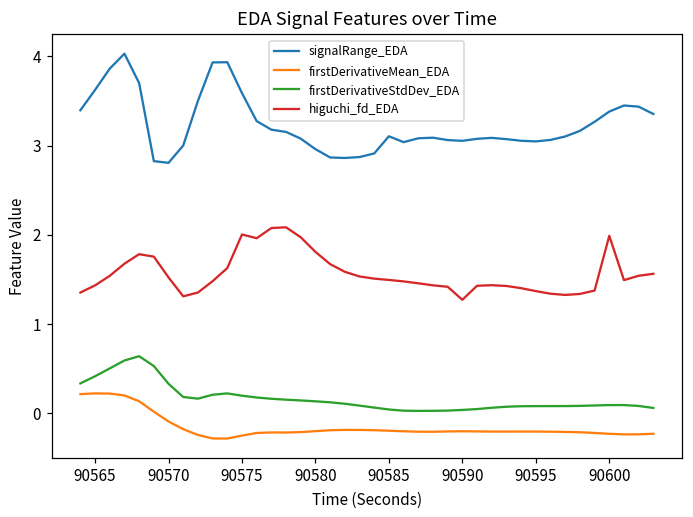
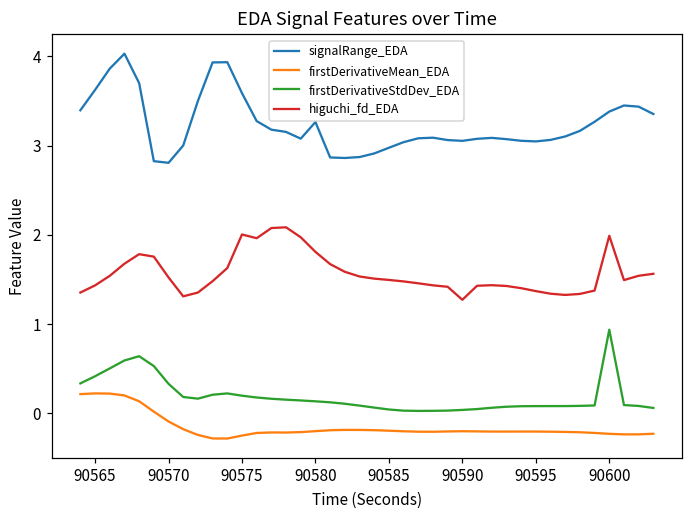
  {
    "signalRange_EDA": {
      "90565": 3.6,
      "90570": 2.8,
      "90575": 3.6,
-     "90580": 3.0,
-     "90585": 3.1,
+     "90580": 3.3,
+     "90585": 3.0,
      "90590": 3.1,
      "90595": 3.0,
      "90600": 3.4
    },
    "firstDerivativeMean_EDA": {
      "90565": 0.2,
      "90570": -0.1,
      "90575": -0.2,
      "90580": -0.2,
      "90585": -0.2,
      "90590": -0.2,
      "90595": -0.2,
      "90600": -0.2
    },
    "firstDerivativeStdDev_EDA": {
      "90565": 0.4,
      "90570": 0.3,
      "90575": 0.2,
      "90580": 0.1,
      "90585": 0.0,
      "90590": 0.0,
      "90595": 0.1,
-     "90600": 0.1
+     "90600": 0.9
    },
    "higuchi_fd_EDA": {
      "90565": 1.4,
      "90570": 1.5,
      "90575": 2.0,
      "90580": 1.8,
      "90585": 1.5,
      "90590": 1.3,
      "90595": 1.4,
      "90600": 2.0
    }
  }
